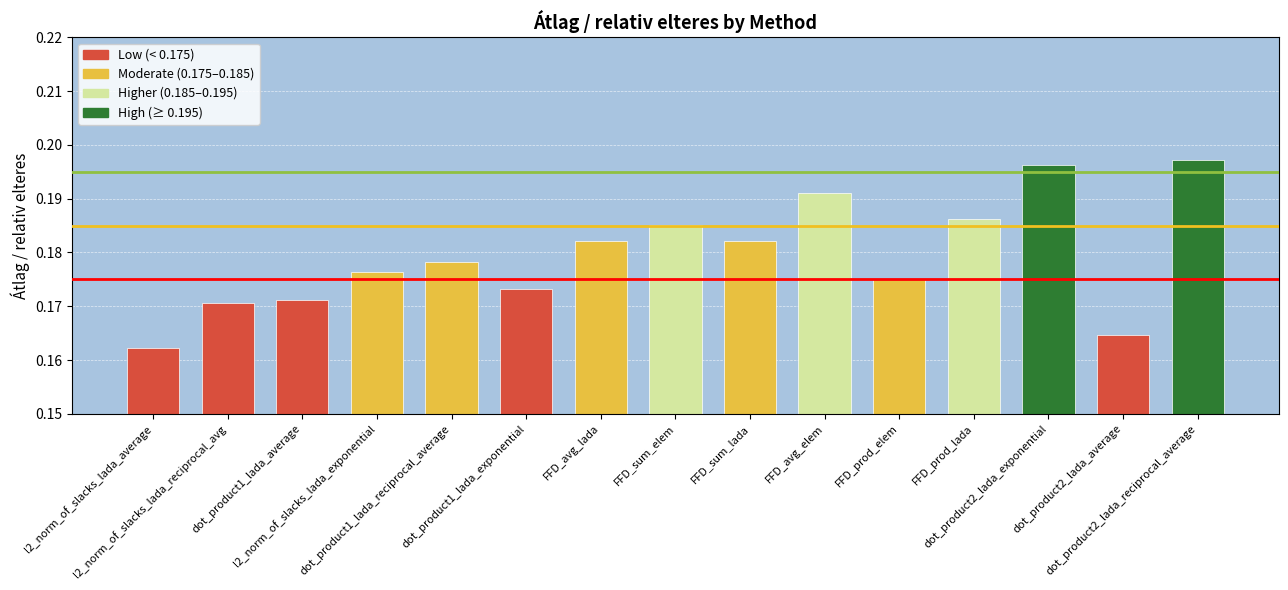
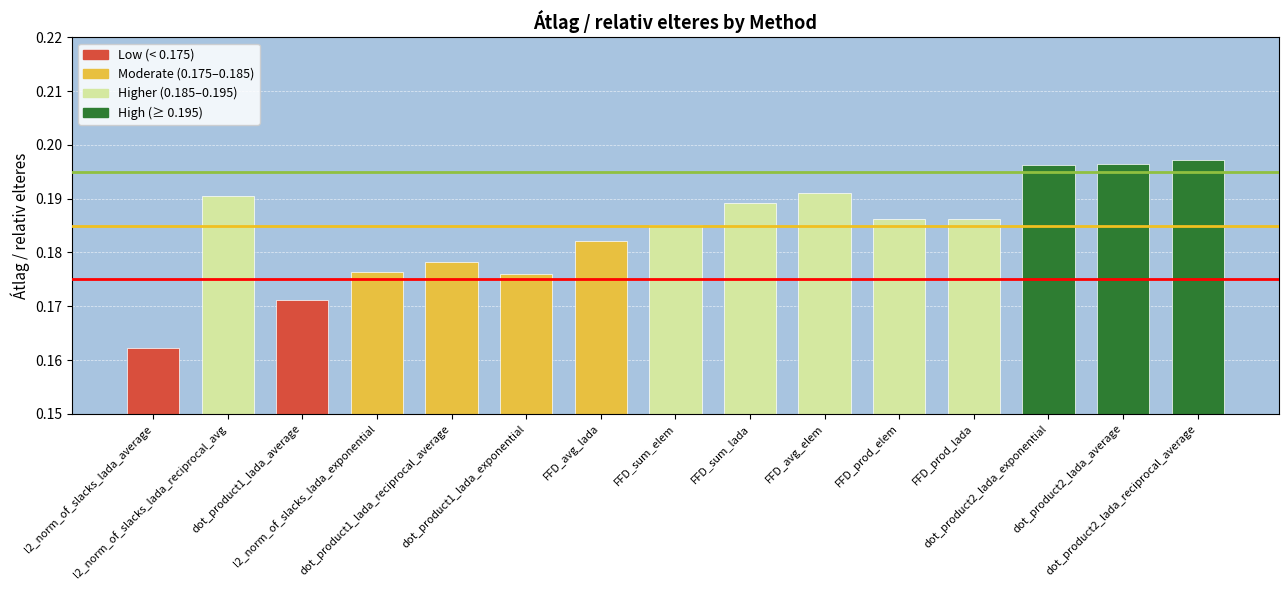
  {
    "l2_norm_of_slacks_lada_average": 0.162,
-   "l2_norm_of_slacks_lada_reciprocal_avg": 0.171,
+   "l2_norm_of_slacks_lada_reciprocal_avg": 0.191,
    "dot_product1_lada_average": 0.171,
    "l2_norm_of_slacks_lada_exponential": 0.176,
    "dot_product1_lada_reciprocal_average": 0.178,
-   "dot_product1_lada_exponential": 0.173,
+   "dot_product1_lada_exponential": 0.176,
    "FFD_avg_lada": 0.182,
    "FFD_sum_elem": 0.185,
-   "FFD_sum_lada": 0.182,
+   "FFD_sum_lada": 0.189,
    "FFD_avg_elem": 0.191,
-   "FFD_prod_elem": 0.175,
+   "FFD_prod_elem": 0.186,
    "FFD_prod_lada": 0.186,
    "dot_product2_lada_exponential": 0.196,
-   "dot_product2_lada_average": 0.165,
+   "dot_product2_lada_average": 0.196,
    "dot_product2_lada_reciprocal_average": 0.197
  }
